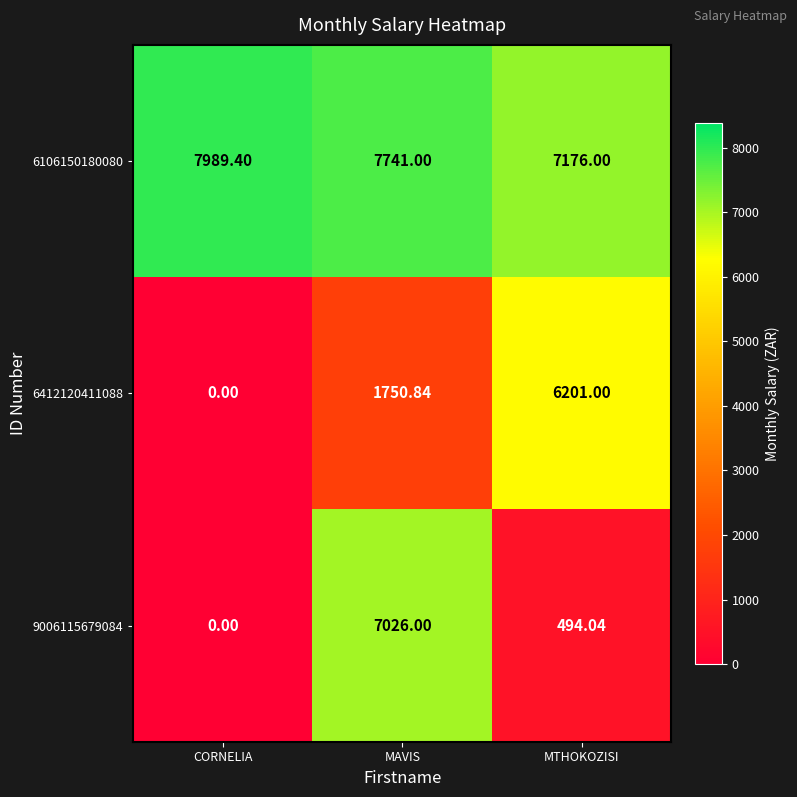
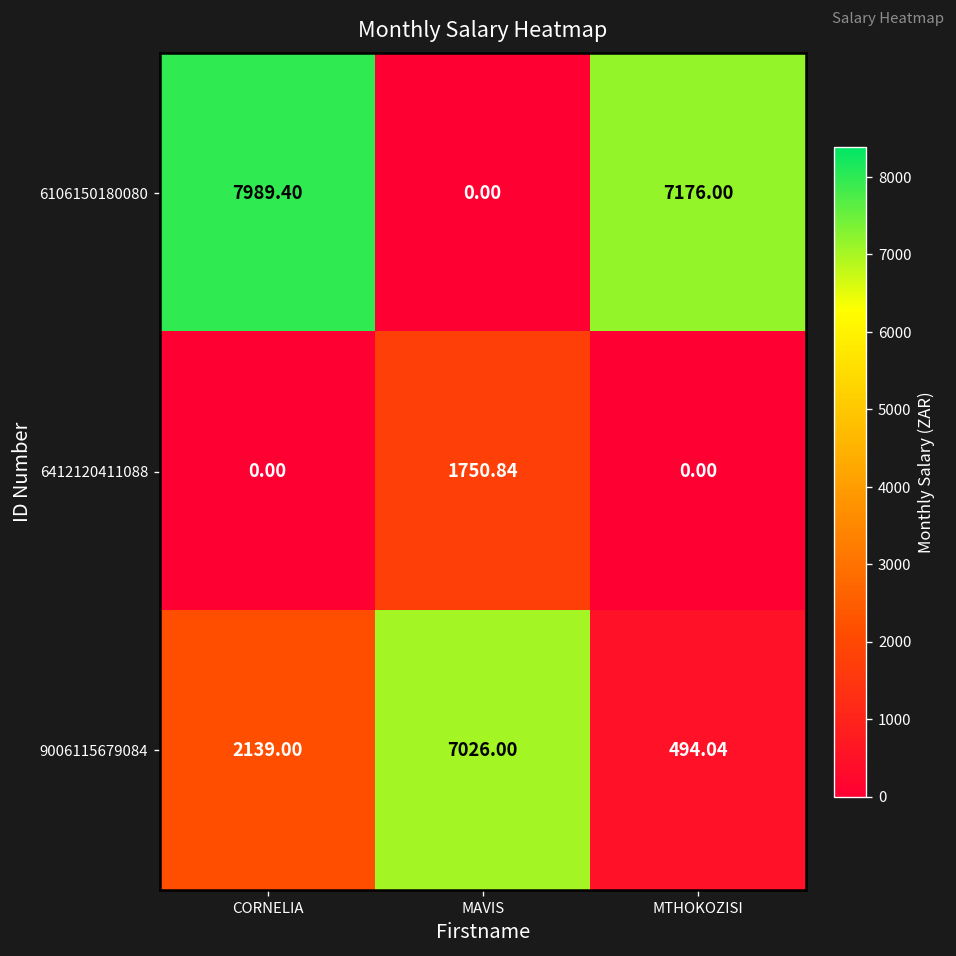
  {
    "6106150180080": {
      "CORNELIA": 7989.40,
-     "MAVIS": 7741.00,
+     "MAVIS": 0.00,
      "MTHOKOZISI": 7176.00
    },
    "6412120411088": {
      "CORNELIA": 0.00,
      "MAVIS": 1750.84,
-     "MTHOKOZISI": 6201.00
+     "MTHOKOZISI": 0.00
    },
    "9006115679084": {
-     "CORNELIA": 0.00,
+     "CORNELIA": 2139.00,
      "MAVIS": 7026.00,
      "MTHOKOZISI": 494.04
    }
  }
